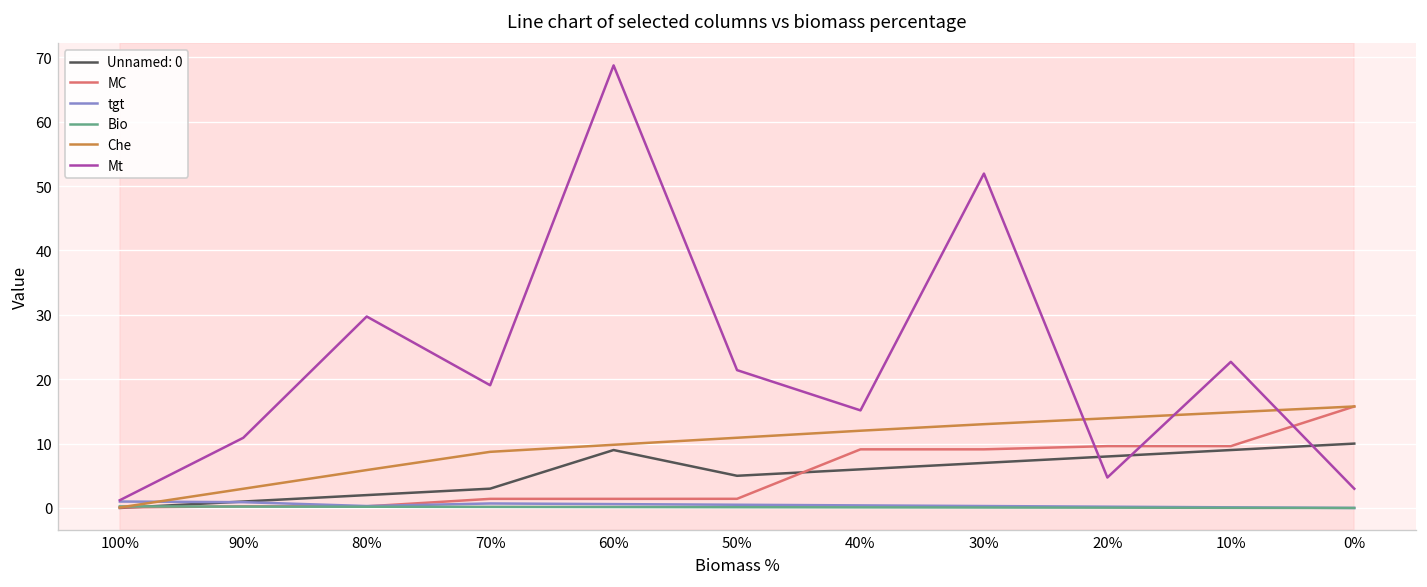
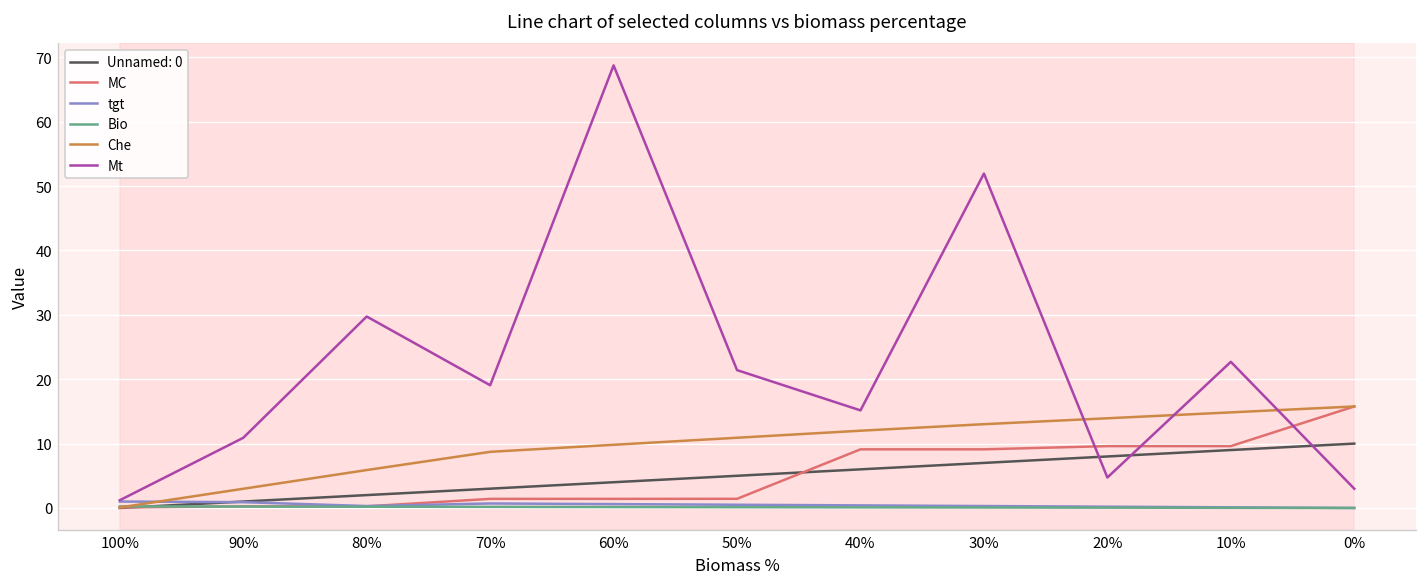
  {
    "Unnamed: 0": {
      "80%": 2,
      "70%": 3,
-     "60%": 9,
+     "60%": 4,
      "50%": 5,
      "40%": 6,
      "30%": 7,
      "20%": 8,
      "10%": 9,
      "0%": 10
    },
    "tgt": {
      "70%": 1
    },
    "Bio": {
      "70%": 0
    },
    "Mt": {
      "90%": 11,
      "80%": 30,
      "70%": 19,
      "60%": 69,
      "50%": 21,
      "40%": 15,
      "30%": 52,
      "20%": 5,
      "10%": 23,
      "0%": 3
    }
  }
